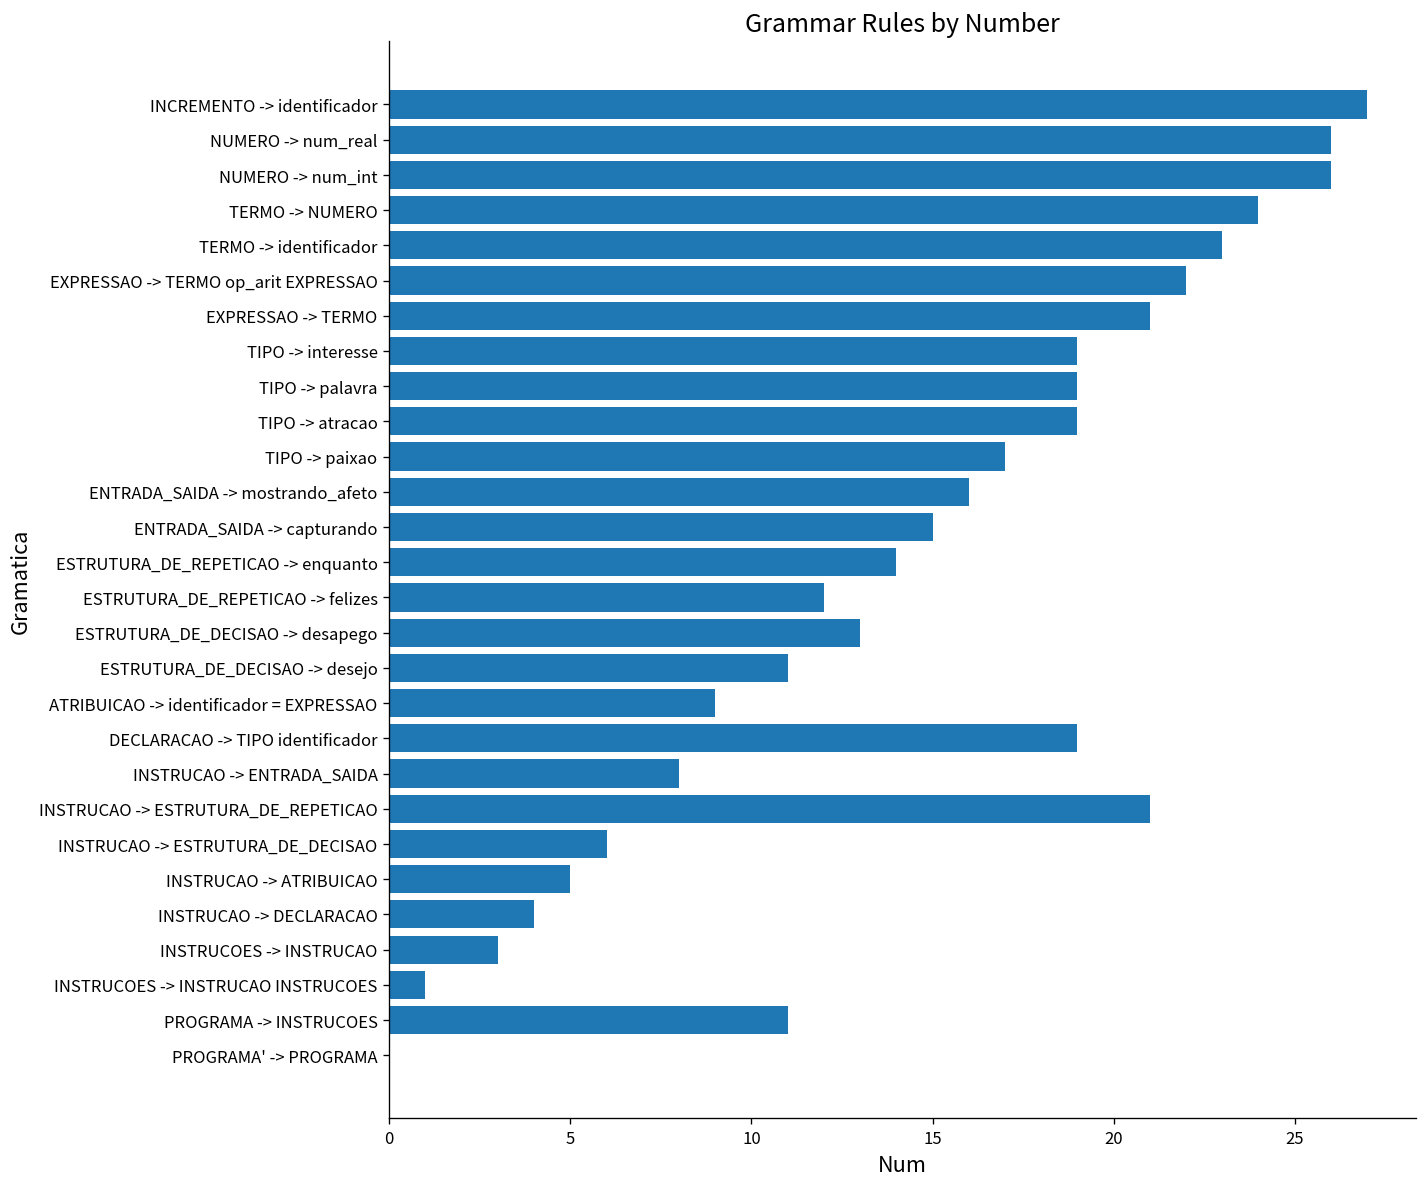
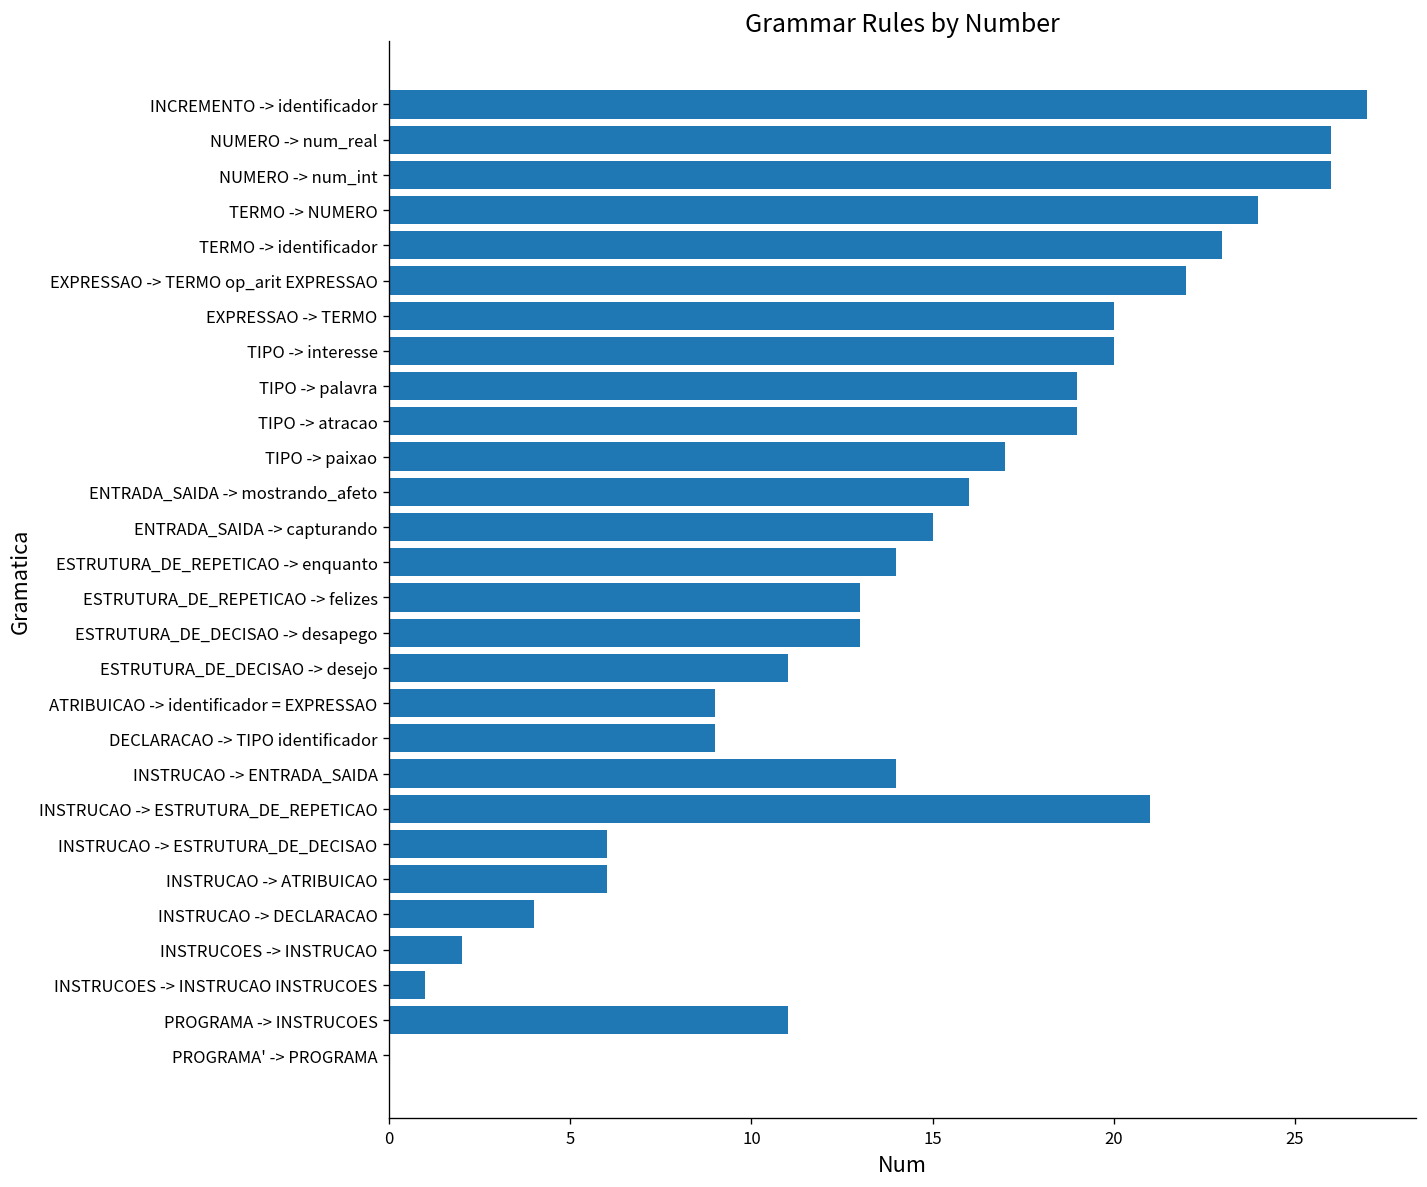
  {
    "INCREMENTO -> identificador": 27,
    "NUMERO -> num_real": 26,
    "NUMERO -> num_int": 26,
    "TERMO -> NUMERO": 24,
    "TERMO -> identificador": 23,
    "EXPRESSAO -> TERMO op_arit EXPRESSAO": 22,
-   "EXPRESSAO -> TERMO": 21,
-   "TIPO -> interesse": 19,
+   "EXPRESSAO -> TERMO": 20,
+   "TIPO -> interesse": 20,
    "TIPO -> palavra": 19,
    "TIPO -> atracao": 19,
    "TIPO -> paixao": 17,
    "ENTRADA_SAIDA -> mostrando_afeto": 16,
    "ENTRADA_SAIDA -> capturando": 15,
    "ESTRUTURA_DE_REPETICAO -> enquanto": 14,
-   "ESTRUTURA_DE_REPETICAO -> felizes": 12,
+   "ESTRUTURA_DE_REPETICAO -> felizes": 13,
    "ESTRUTURA_DE_DECISAO -> desapego": 13,
    "ESTRUTURA_DE_DECISAO -> desejo": 11,
    "ATRIBUICAO -> identificador = EXPRESSAO": 9,
-   "DECLARACAO -> TIPO identificador": 19,
-   "INSTRUCAO -> ENTRADA_SAIDA": 8,
+   "DECLARACAO -> TIPO identificador": 9,
+   "INSTRUCAO -> ENTRADA_SAIDA": 14,
    "INSTRUCAO -> ESTRUTURA_DE_REPETICAO": 21,
    "INSTRUCAO -> ESTRUTURA_DE_DECISAO": 6,
-   "INSTRUCAO -> ATRIBUICAO": 5,
+   "INSTRUCAO -> ATRIBUICAO": 6,
    "INSTRUCAO -> DECLARACAO": 4,
-   "INSTRUCOES -> INSTRUCAO": 3,
+   "INSTRUCOES -> INSTRUCAO": 2,
    "INSTRUCOES -> INSTRUCAO INSTRUCOES": 1,
    "PROGRAMA -> INSTRUCOES": 11,
    "PROGRAMA' -> PROGRAMA": 0
  }
